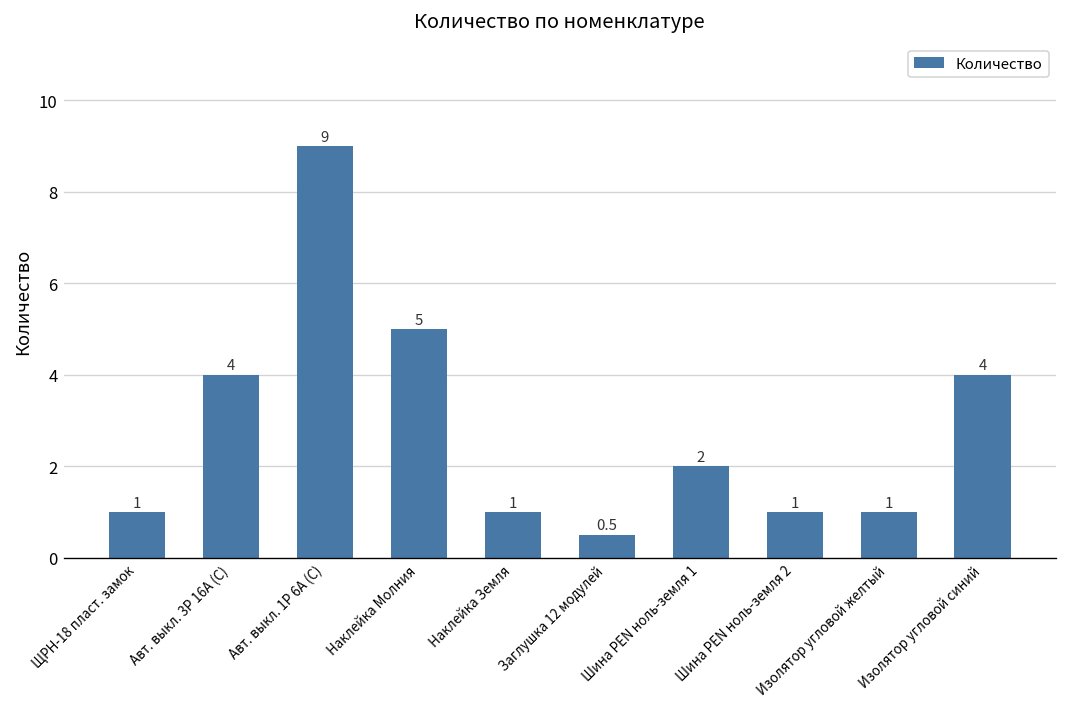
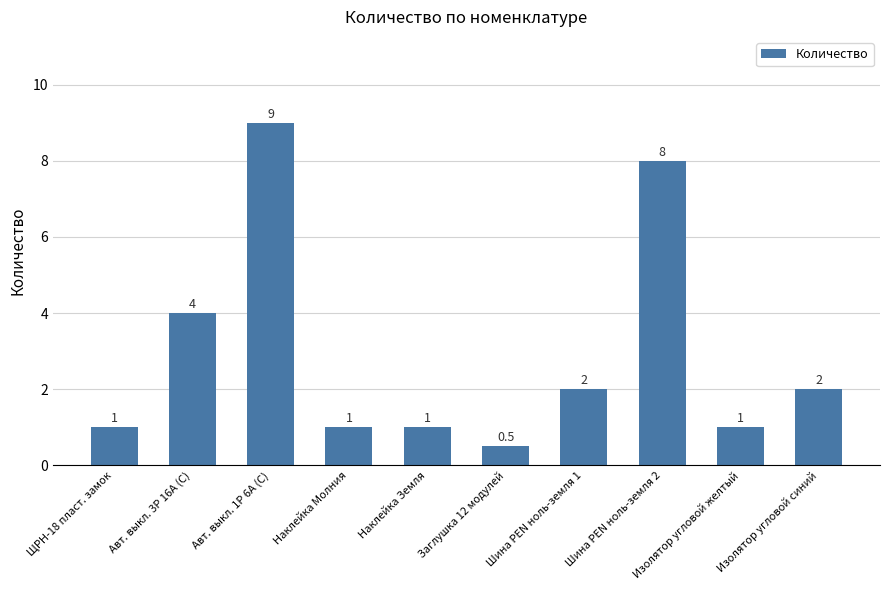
  {
    "ЩРН-18 пласт. замок": 1,
    "Авт. выкл. 3P 16А (C)": 4,
    "Авт. выкл. 1P 6А (C)": 9,
-   "Наклейка Молния": 5,
+   "Наклейка Молния": 1,
    "Наклейка Земля": 1,
    "Заглушка 12 модулей": 0.5,
    "Шина PEN ноль-земля 1": 2,
-   "Шина PEN ноль-земля 2": 1,
+   "Шина PEN ноль-земля 2": 8,
    "Изолятор угловой желтый": 1,
-   "Изолятор угловой синий": 4
+   "Изолятор угловой синий": 2
  }
